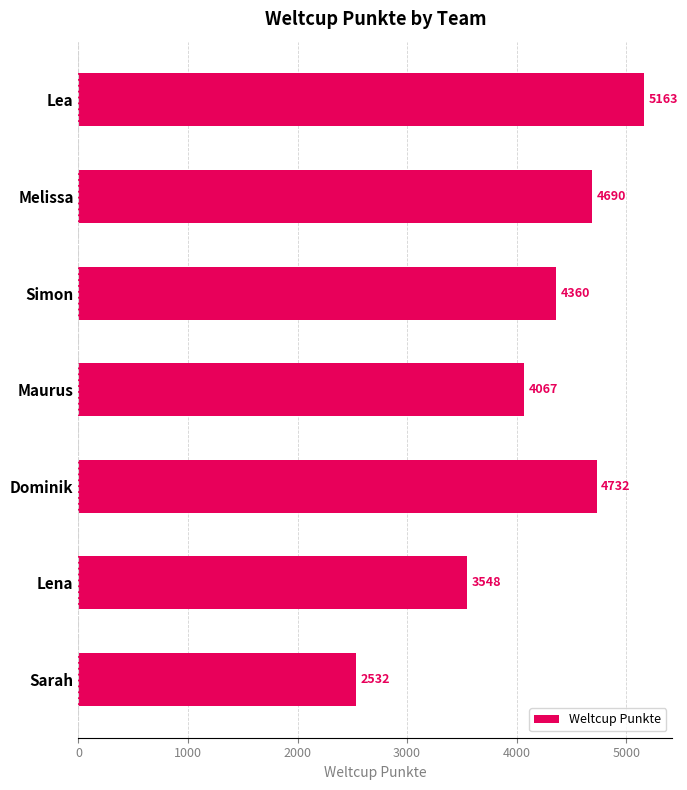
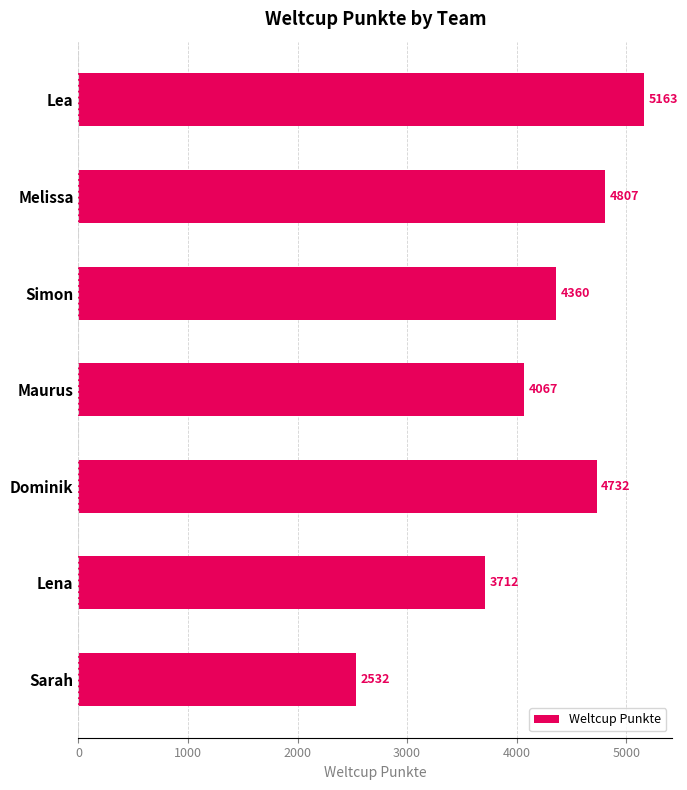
  {
    "Lea": 5163,
-   "Melissa": 4690,
+   "Melissa": 4807,
    "Simon": 4360,
    "Maurus": 4067,
    "Dominik": 4732,
-   "Lena": 3548,
+   "Lena": 3712,
    "Sarah": 2532
  }
